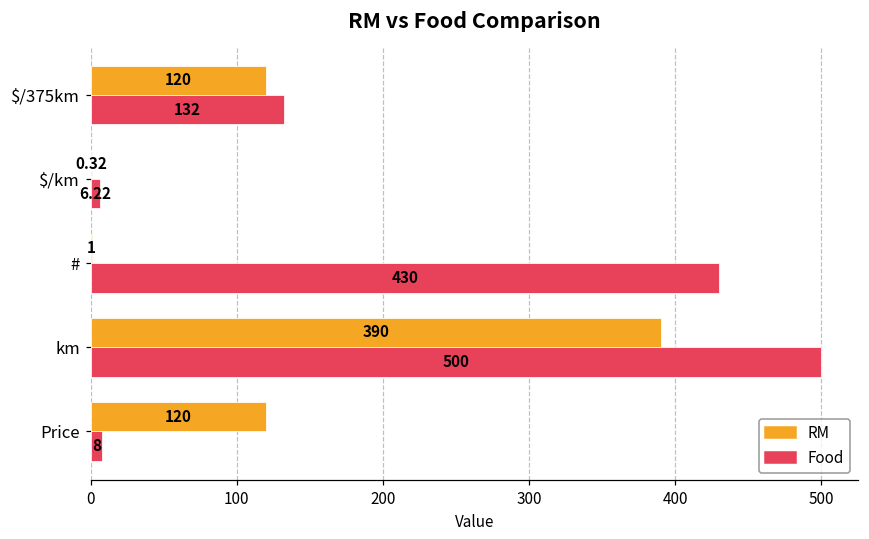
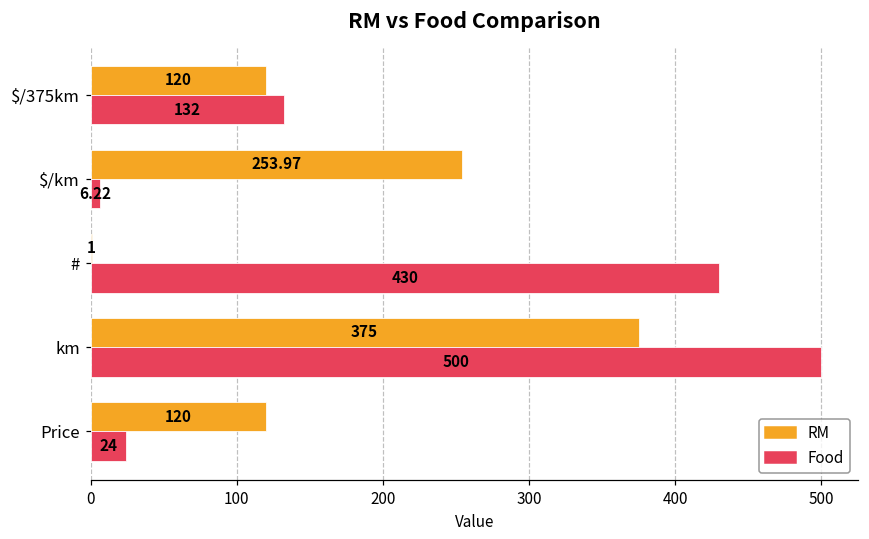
  {
    "RM": {
      "$/375km": 120,
-     "$/km": 0.32,
+     "$/km": 253.97,
      "#": 1,
-     "km": 390,
+     "km": 375,
      "Price": 120
    },
    "Food": {
      "$/375km": 132,
      "$/km": 6.22,
      "#": 430,
      "km": 500,
-     "Price": 8
+     "Price": 24
    }
  }
